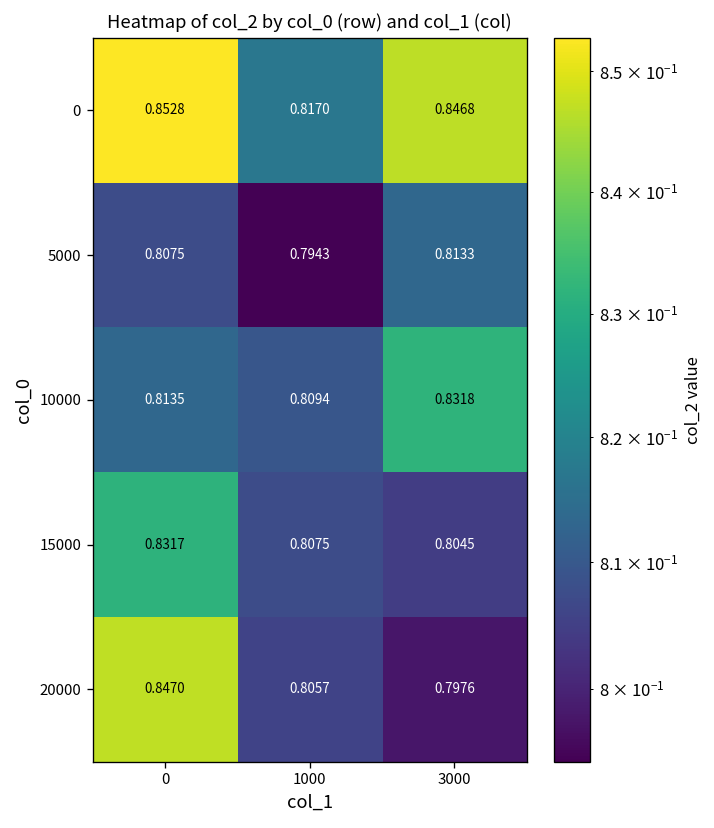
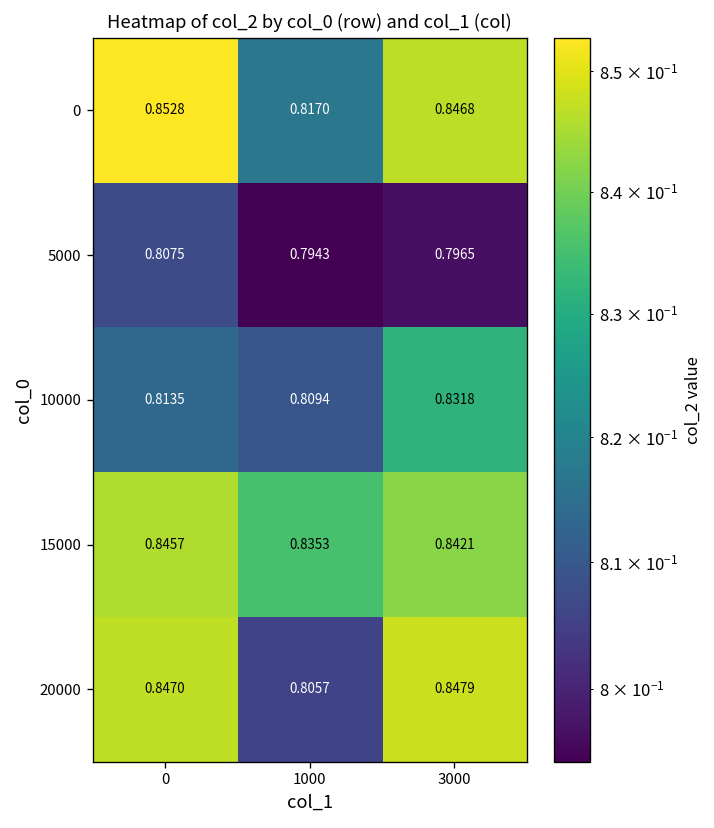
  {
    "0": {
      "0": 0.8528,
      "1000": 0.8170,
      "3000": 0.8468
    },
    "5000": {
      "0": 0.8075,
      "1000": 0.7943,
-     "3000": 0.8133
+     "3000": 0.7965
    },
    "10000": {
      "0": 0.8135,
      "1000": 0.8094,
      "3000": 0.8318
    },
    "15000": {
-     "0": 0.8317,
-     "1000": 0.8075,
-     "3000": 0.8045
+     "0": 0.8457,
+     "1000": 0.8353,
+     "3000": 0.8421
    },
    "20000": {
      "0": 0.8470,
      "1000": 0.8057,
-     "3000": 0.7976
+     "3000": 0.8479
    }
  }
